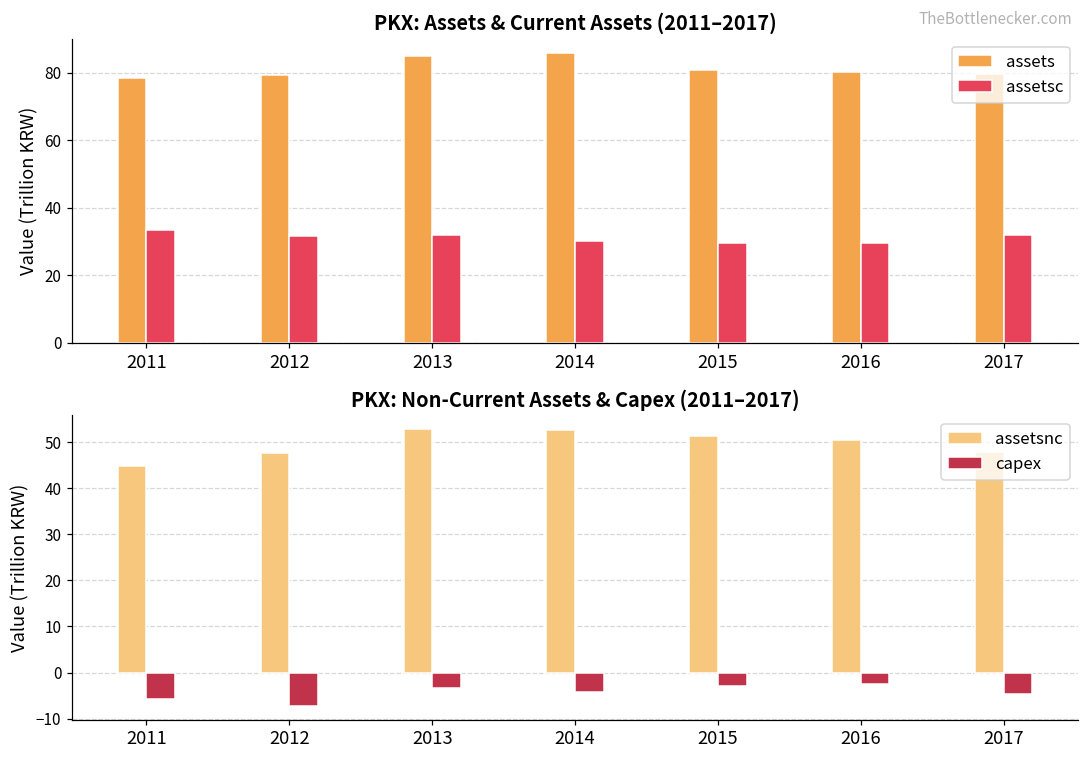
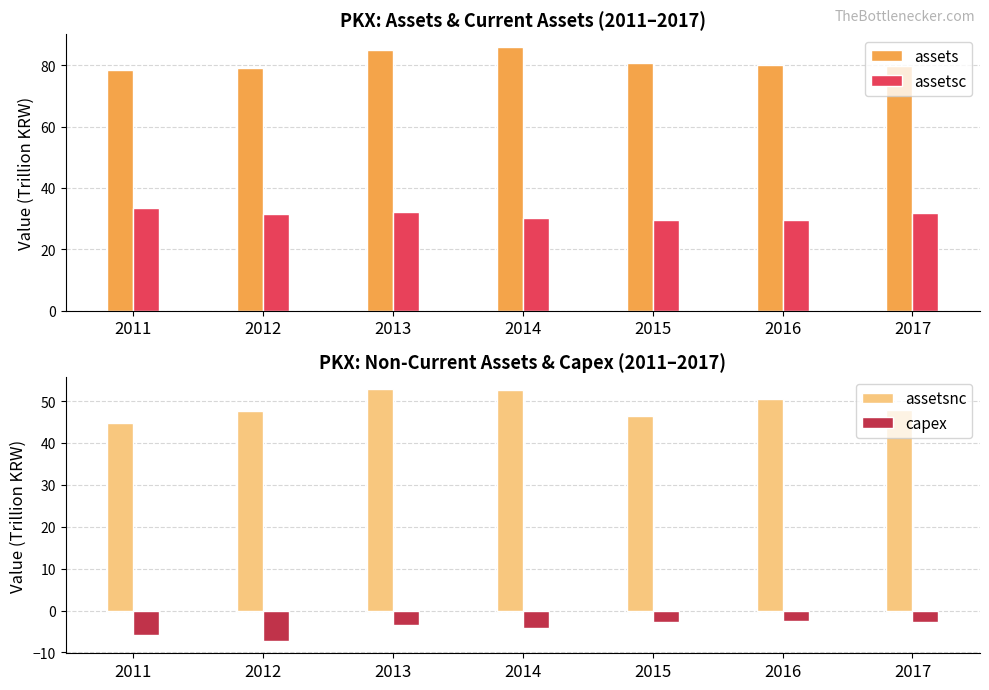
  {
    "PKX: Assets & Current Assets (2011–2017)": {
      "assets": {
        "2011": 78,
        "2012": 79,
        "2013": 85,
        "2014": 86,
        "2015": 81,
        "2016": 80
      },
      "assetsc": {
        "2011": 34,
        "2012": 32,
        "2013": 32,
        "2014": 30,
        "2015": 30,
        "2016": 30,
        "2017": 32
      }
    },
    "PKX: Non-Current Assets & Capex (2011–2017)": {
      "assetsnc": {
        "2011": 45,
        "2012": 48,
        "2013": 53,
        "2014": 53,
-       "2015": 51,
+       "2015": 46,
        "2016": 50
      },
      "capex": {
        "2011": -6,
        "2012": -7,
        "2013": -3,
        "2014": -4,
        "2015": -3,
        "2016": -2,
-       "2017": -5
+       "2017": -3
      }
    }
  }
